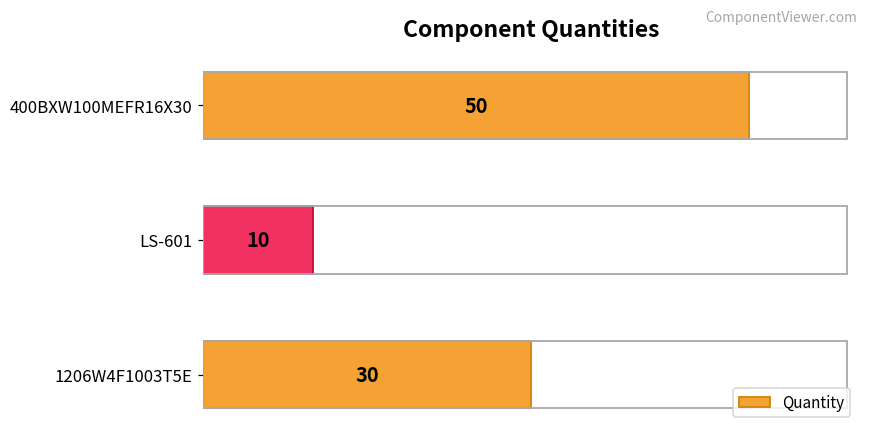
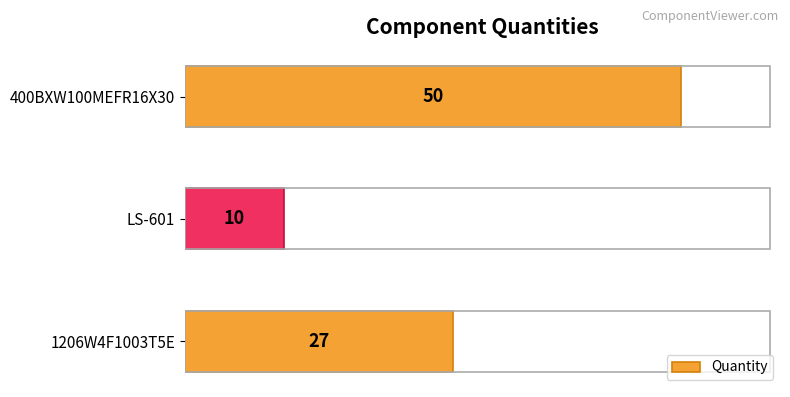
  {
    "400BXW100MEFR16X30": 50,
    "LS-601": 10,
-   "1206W4F1003T5E": 30
+   "1206W4F1003T5E": 27
  }
